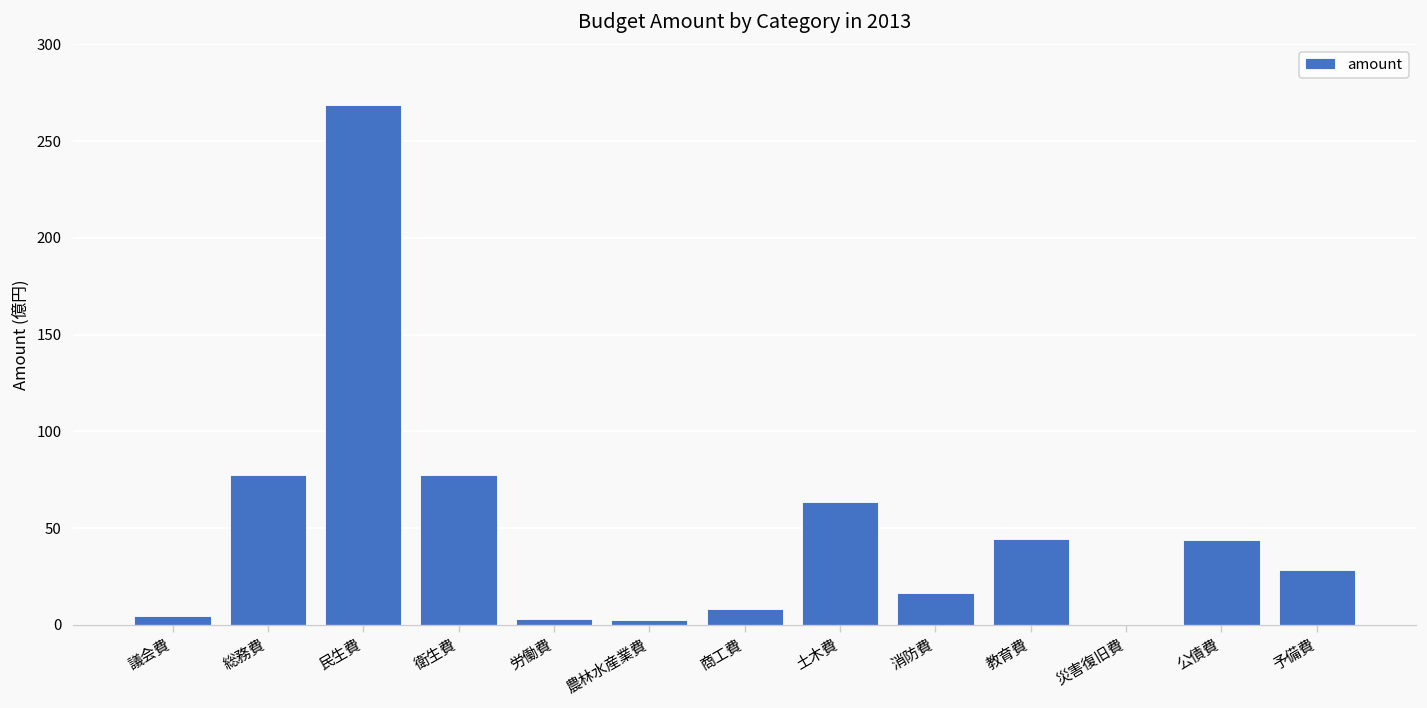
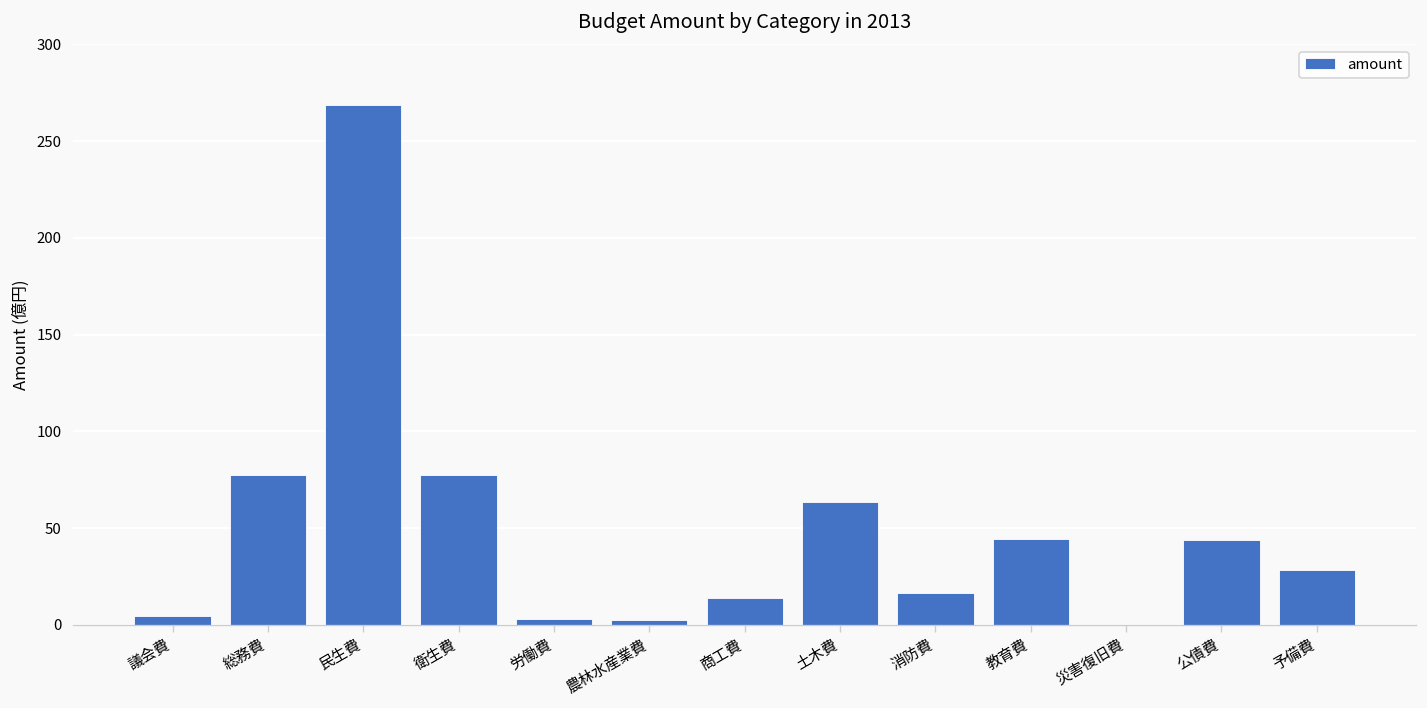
  {
    "議会費": 4,
    "総務費": 77,
    "民生費": 268,
    "衛生費": 78,
    "労働費": 3,
    "農林水産業費": 2,
-   "商工費": 8,
+   "商工費": 14,
    "土木費": 64,
    "消防費": 17,
    "教育費": 44,
    "公債費": 44,
    "予備費": 28
  }
